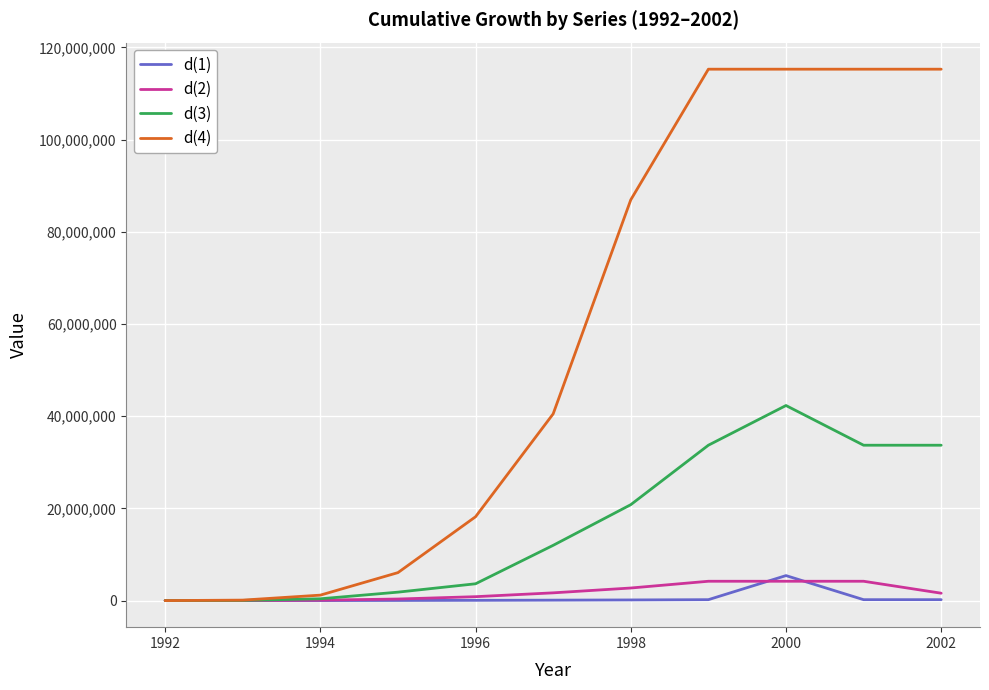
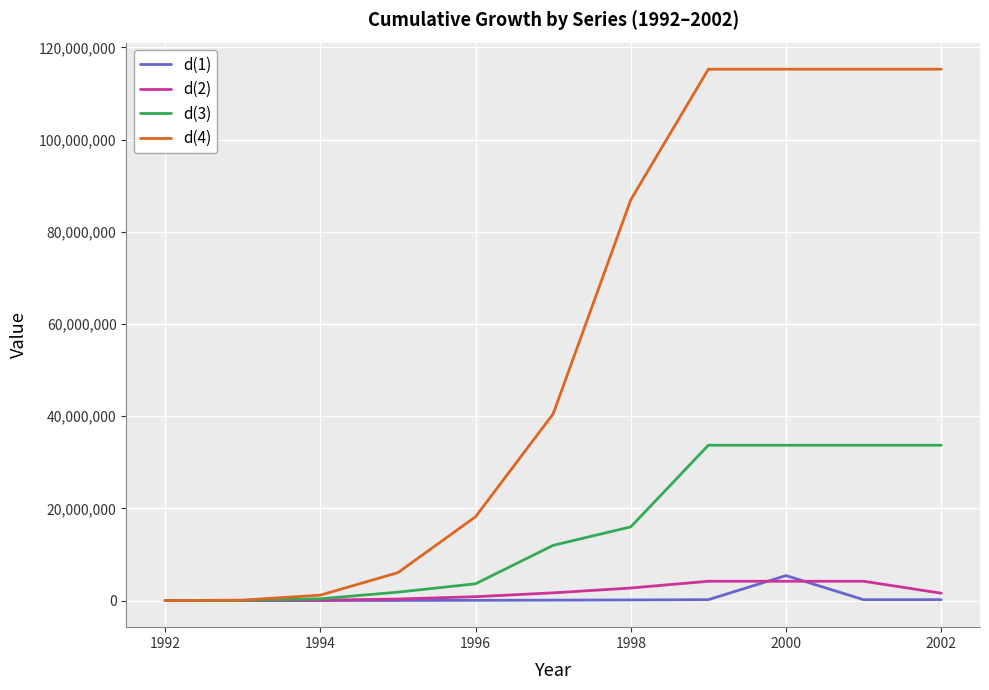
  {
    "d(1)": {
      "1996": "0",
      "1998": "0",
      "2000": "5,000,000",
      "2002": "0"
    },
    "d(2)": {
      "1996": "1,000,000",
      "1998": "3,000,000",
      "2000": "4,000,000",
      "2002": "2,000,000"
    },
    "d(3)": {
      "1996": "4,000,000",
-     "1998": "21,000,000",
-     "2000": "42,000,000",
+     "1998": "16,000,000",
+     "2000": "34,000,000",
      "2002": "34,000,000"
    },
    "d(4)": {
      "1994": "1,000,000",
      "1996": "18,000,000",
      "1998": "87,000,000",
      "2000": "115,000,000",
      "2002": "115,000,000"
    }
  }
